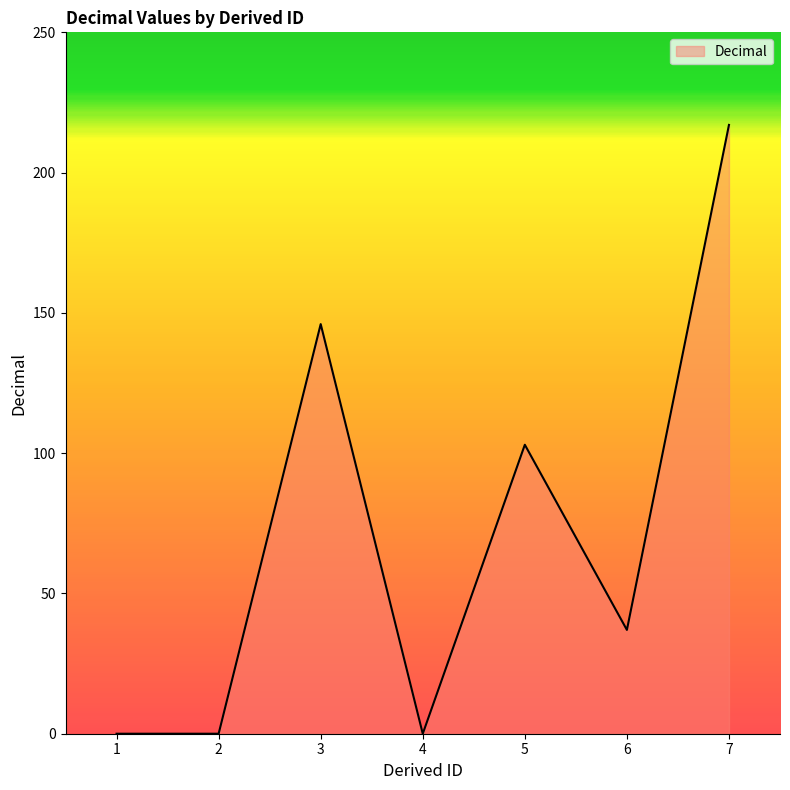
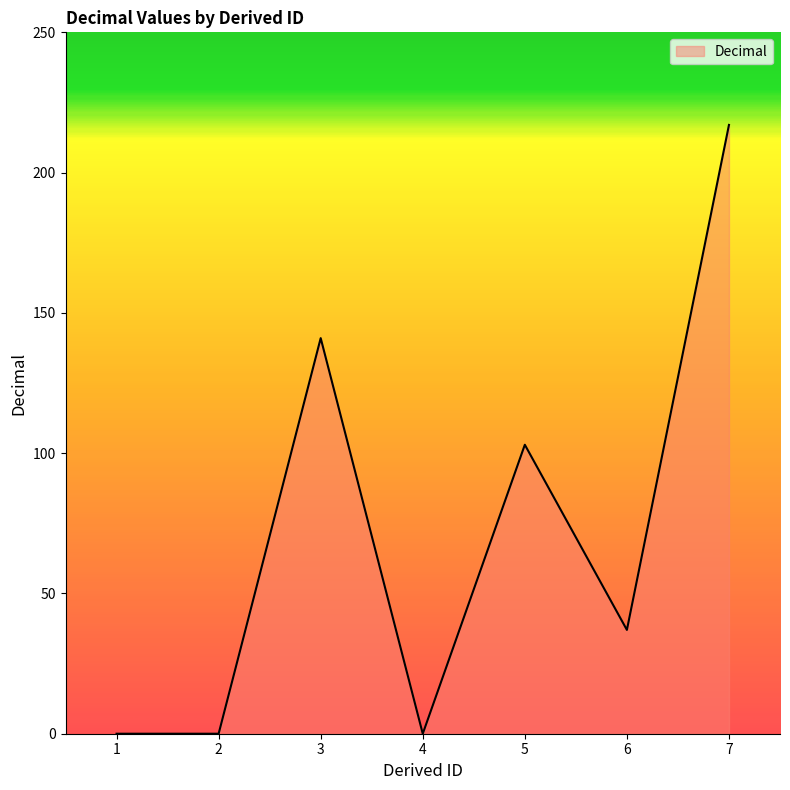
  {
    "1": 0,
    "2": 0,
-   "3": 146,
+   "3": 141,
    "4": 0,
    "5": 103,
    "6": 37,
    "7": 217
  }
